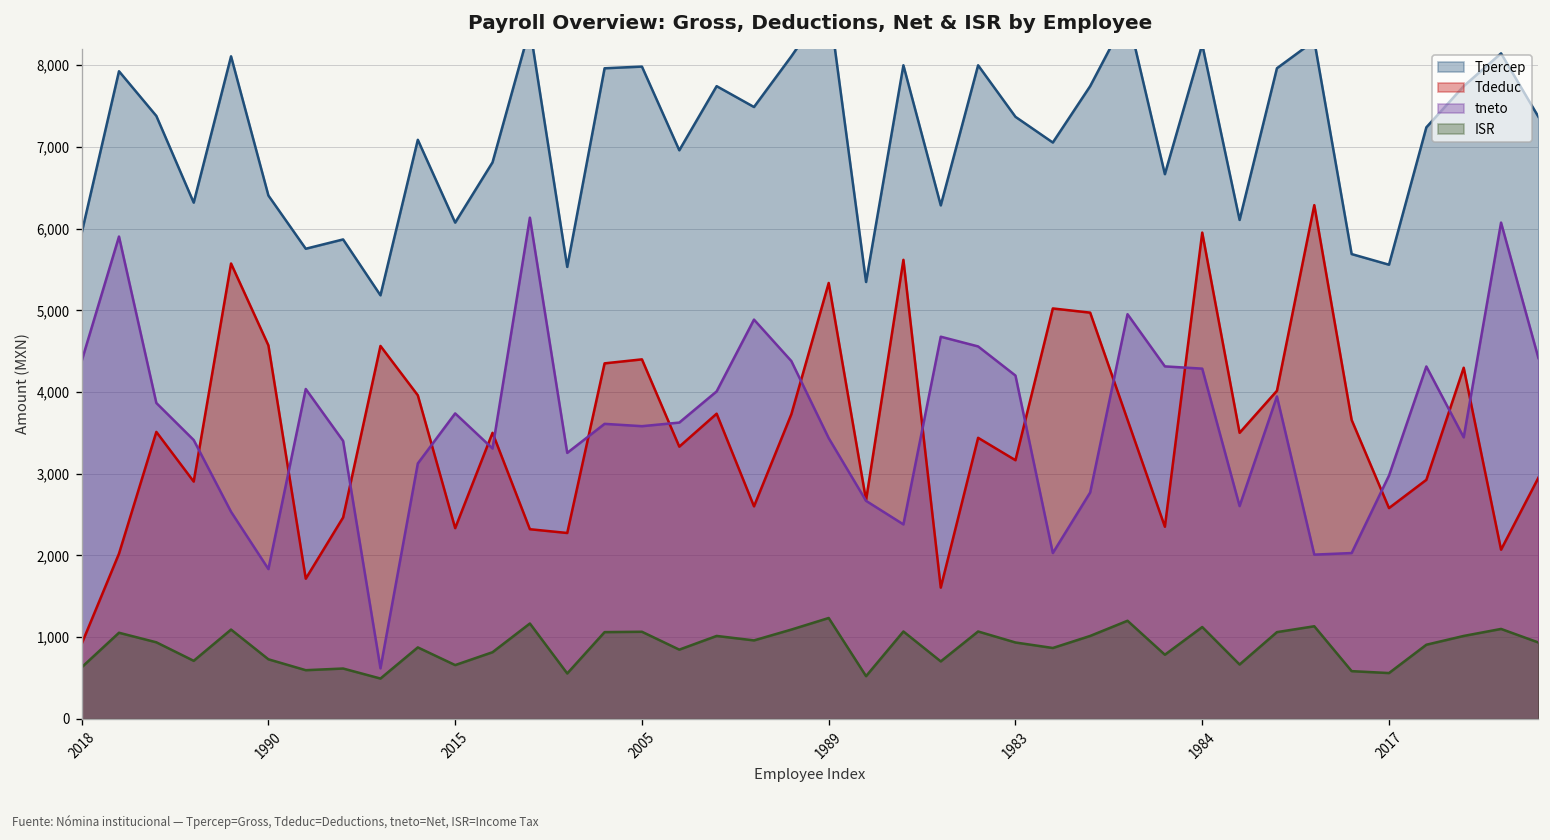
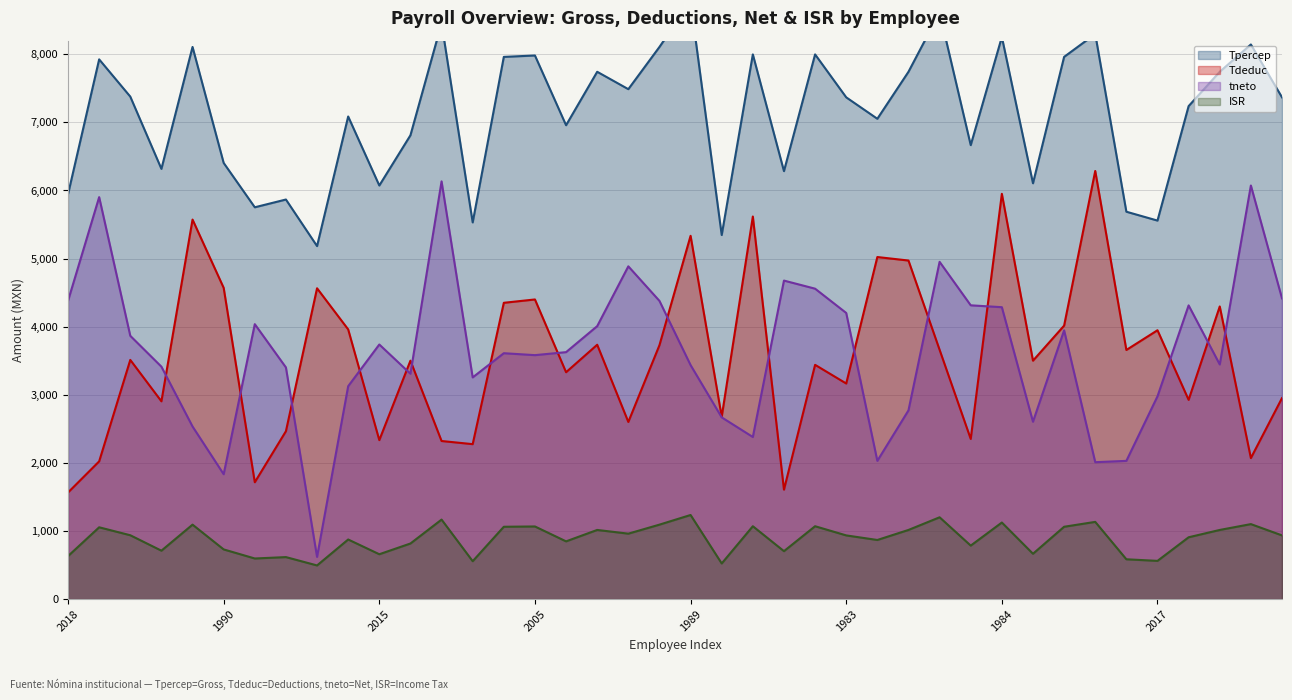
  {
    "Tdeduc": {
-     "2018": "900",
+     "2018": "1,600",
      "2015": "2,300",
      "1983": "3,200",
      "1984": "6,000",
-     "2017": "2,600"
+     "2017": "3,900"
    }
  }
